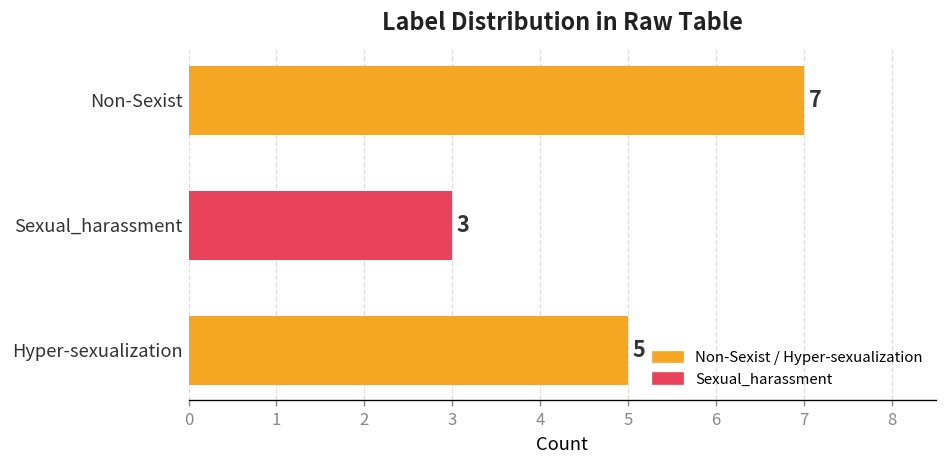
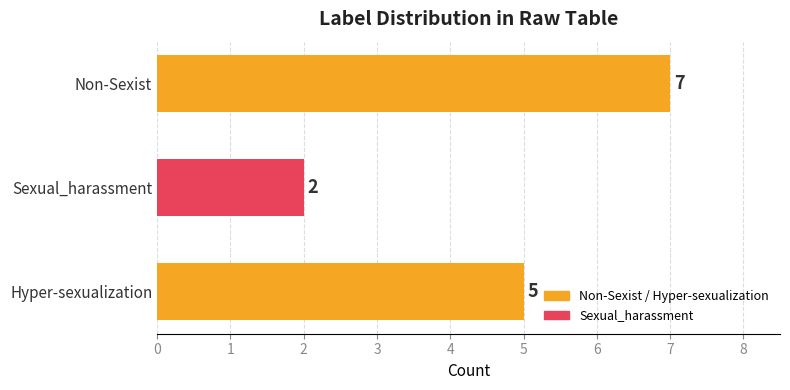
  {
    "Non-Sexist": 7,
-   "Sexual_harassment": 3,
+   "Sexual_harassment": 2,
    "Hyper-sexualization": 5
  }
